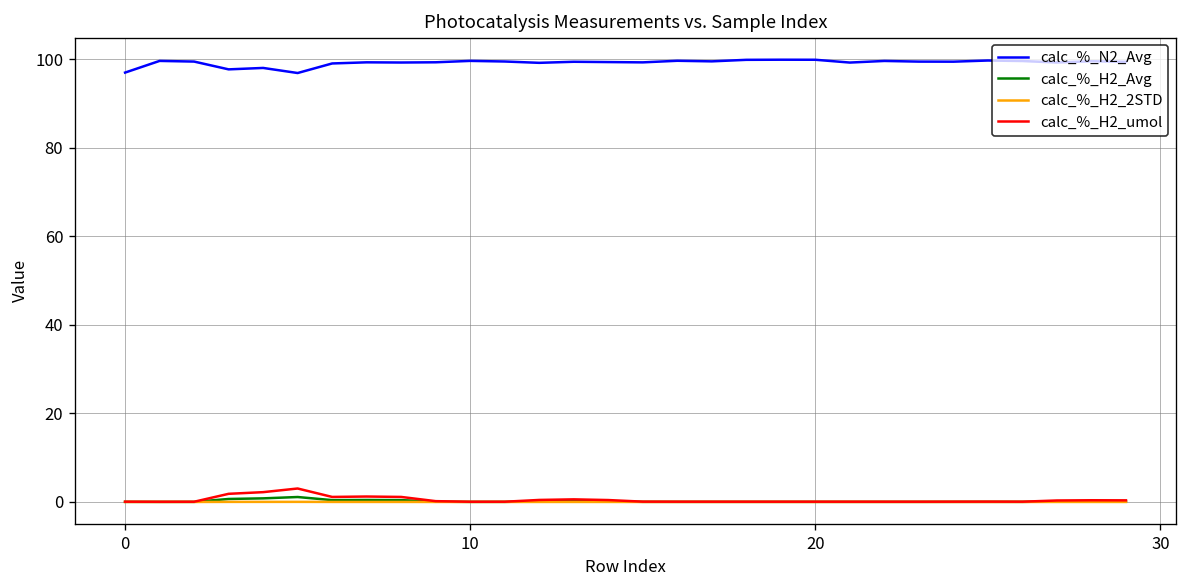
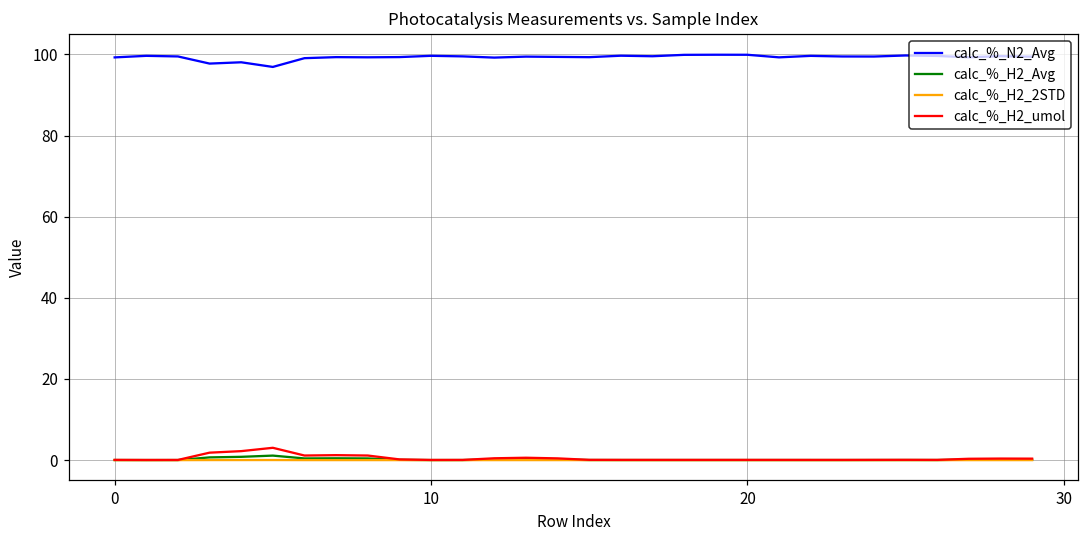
  {
    "calc_%_N2_Avg": {
-     "0": 97
+     "0": 99
    }
  }
